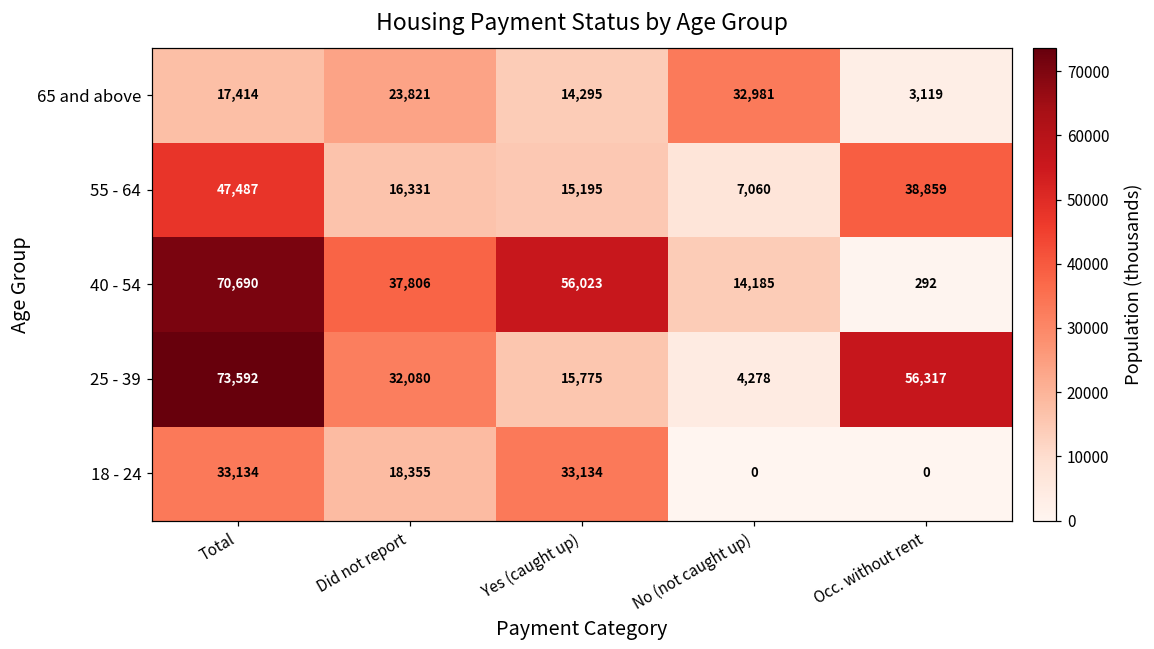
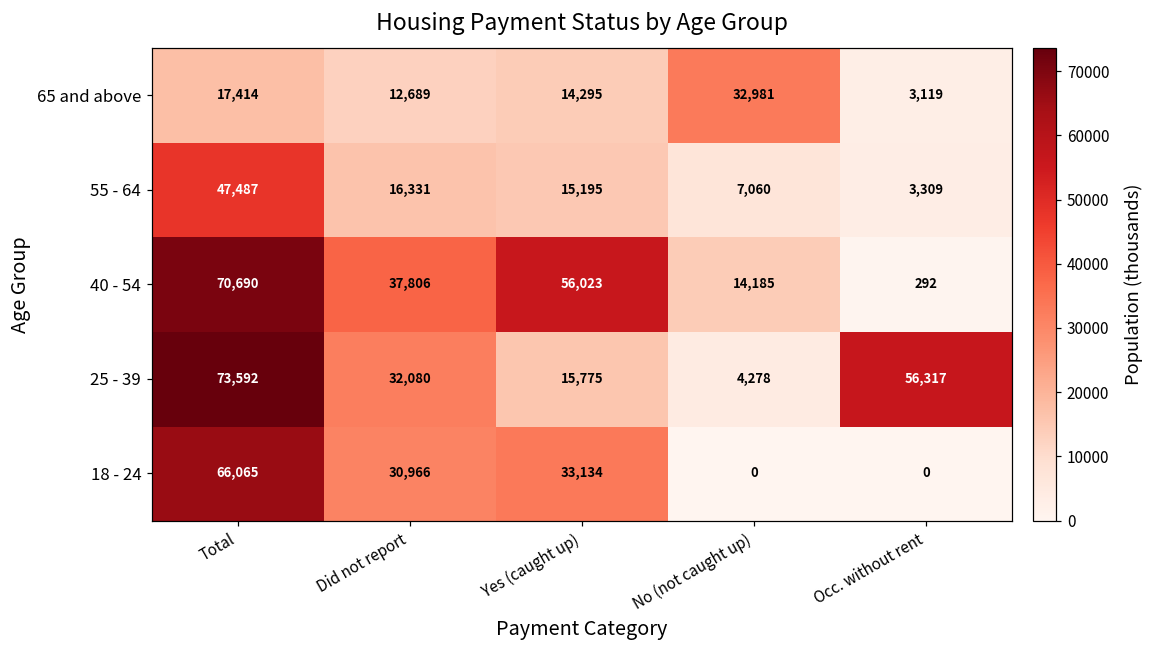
  {
    "65 and above": {
      "Total": "17,414",
-     "Did not report": "23,821",
+     "Did not report": "12,689",
      "Yes (caught up)": "14,295",
      "No (not caught up)": "32,981",
      "Occ. without rent": "3,119"
    },
    "55 - 64": {
      "Total": "47,487",
      "Did not report": "16,331",
      "Yes (caught up)": "15,195",
      "No (not caught up)": "7,060",
-     "Occ. without rent": "38,859"
+     "Occ. without rent": "3,309"
    },
    "40 - 54": {
      "Total": "70,690",
      "Did not report": "37,806",
      "Yes (caught up)": "56,023",
      "No (not caught up)": "14,185",
      "Occ. without rent": "292"
    },
    "25 - 39": {
      "Total": "73,592",
      "Did not report": "32,080",
      "Yes (caught up)": "15,775",
      "No (not caught up)": "4,278",
      "Occ. without rent": "56,317"
    },
    "18 - 24": {
-     "Total": "33,134",
-     "Did not report": "18,355",
+     "Total": "66,065",
+     "Did not report": "30,966",
      "Yes (caught up)": "33,134",
      "No (not caught up)": "0",
      "Occ. without rent": "0"
    }
  }
